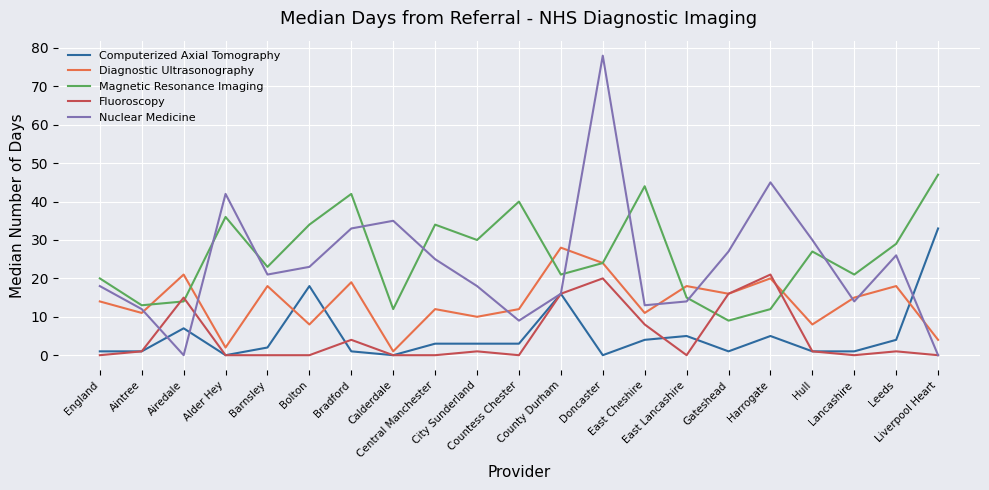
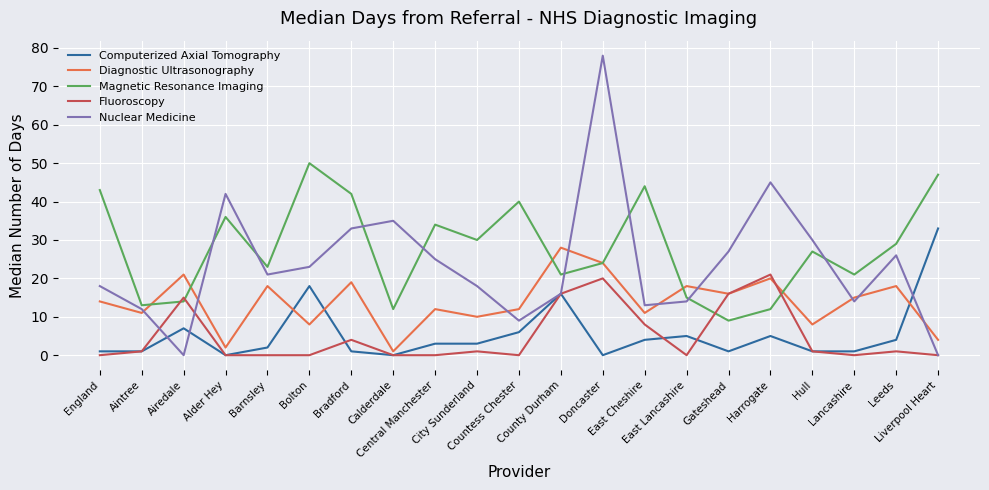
  {
    "Computerized Axial Tomography": {
      "England": 1,
      "Airedale": 7,
      "Barnsley": 2,
      "Bolton": 18,
      "Bradford": 1,
      "Central Manchester": 3,
      "City Sunderland": 3,
-     "Countess Chester": 3,
+     "Countess Chester": 6,
      "Doncaster": 0,
      "East Cheshire": 4,
      "East Lancashire": 5,
      "Gateshead": 1,
      "Harrogate": 5,
      "Lancashire": 1,
      "Leeds": 4,
      "Liverpool Heart": 33
    },
    "Magnetic Resonance Imaging": {
-     "England": 20,
+     "England": 43,
      "Aintree": 13,
      "Airedale": 14,
      "Alder Hey": 36,
      "Barnsley": 23,
-     "Bolton": 34,
+     "Bolton": 50,
      "Bradford": 42,
      "Calderdale": 12,
      "Central Manchester": 34,
      "City Sunderland": 30,
      "Countess Chester": 40,
      "County Durham": 21,
      "East Cheshire": 44,
      "East Lancashire": 15,
      "Gateshead": 9,
      "Harrogate": 12,
      "Hull": 27,
      "Lancashire": 21,
      "Leeds": 29,
      "Liverpool Heart": 47
    },
    "Nuclear Medicine": {
      "England": 18,
      "Aintree": 12,
      "Airedale": 0,
      "Alder Hey": 42,
      "Barnsley": 21,
      "Bolton": 23,
      "Bradford": 33,
      "Calderdale": 35,
      "Central Manchester": 25,
      "City Sunderland": 18,
      "Countess Chester": 9,
      "Doncaster": 78,
      "East Cheshire": 13,
      "East Lancashire": 14,
      "Gateshead": 27,
      "Harrogate": 45,
      "Hull": 30,
      "Lancashire": 14,
      "Leeds": 26
    }
  }
